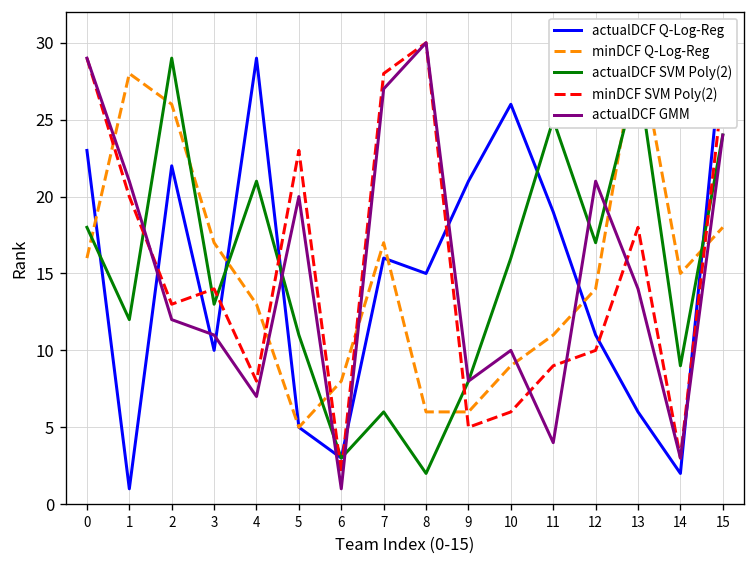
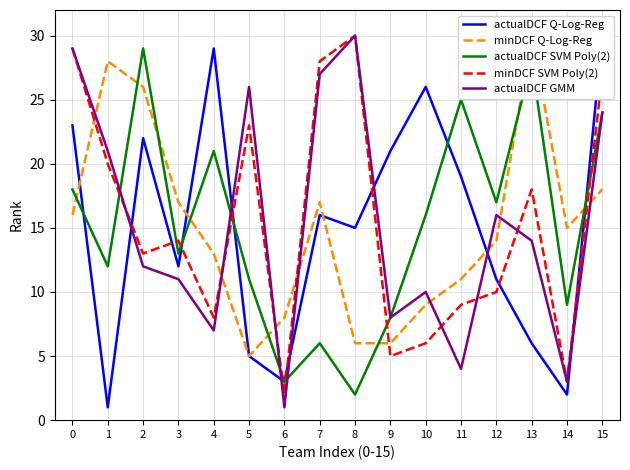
  {
    "actualDCF Q-Log-Reg": {
      "0": 23,
      "1": 1,
      "2": 22,
-     "3": 10,
+     "3": 12,
      "4": 29,
      "7": 16,
      "8": 15,
      "9": 21,
      "10": 26,
      "11": 19,
      "12": 11,
      "13": 6,
      "14": 2
    },
    "minDCF Q-Log-Reg": {
      "0": 16,
      "1": 28,
      "2": 26,
      "3": 17,
      "4": 13,
      "6": 8,
      "7": 17,
      "8": 6,
      "9": 6,
      "10": 9,
      "11": 11,
      "12": 14,
      "14": 15,
      "15": 18
    },
    "actualDCF SVM Poly(2)": {
      "0": 18,
      "1": 12,
      "2": 29,
      "3": 13,
      "4": 21,
      "5": 11,
      "7": 6,
      "8": 2,
      "10": 16,
      "11": 25,
      "12": 17,
      "14": 9
    },
    "minDCF SVM Poly(2)": {
      "1": 20,
      "2": 13,
      "3": 14,
      "4": 8,
      "5": 23,
      "6": 2,
      "7": 28,
      "9": 5,
      "10": 6,
      "11": 9,
      "12": 10,
      "13": 18
    },
    "actualDCF GMM": {
      "1": 21,
      "2": 12,
      "3": 11,
      "4": 7,
-     "5": 20,
+     "5": 26,
      "6": 1,
      "7": 27,
      "10": 10,
      "11": 4,
-     "12": 21,
+     "12": 16,
      "13": 14
    }
  }
